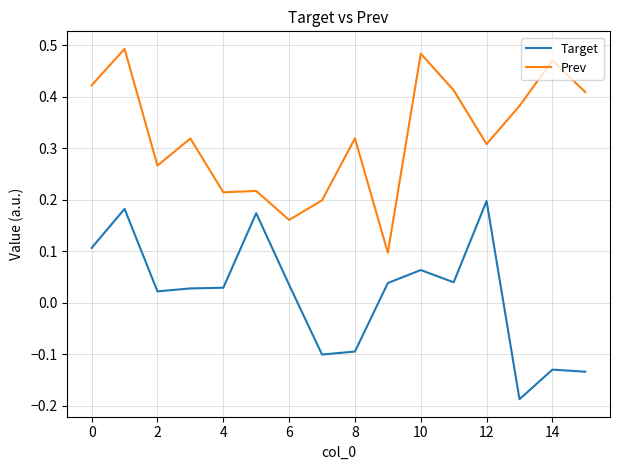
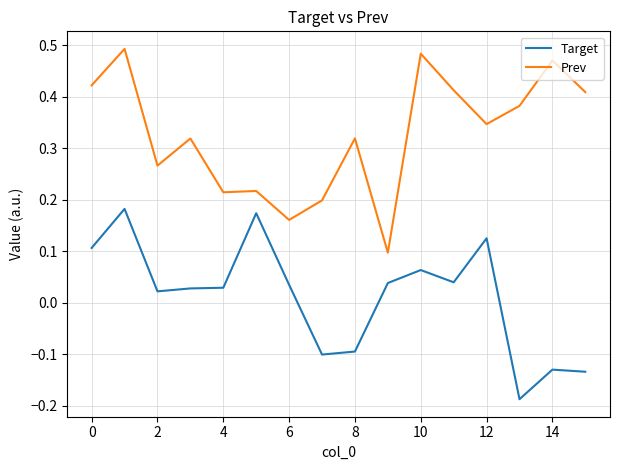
  {
    "Target": {
      "0": 0.11,
      "2": 0.02,
      "4": 0.03,
      "6": 0.03,
      "8": -0.09,
      "10": 0.06,
-     "12": 0.20,
+     "12": 0.13,
      "14": -0.13
    },
    "Prev": {
      "0": 0.42,
      "2": 0.27,
      "4": 0.21,
      "6": 0.16,
      "8": 0.32,
      "10": 0.48,
-     "12": 0.31
+     "12": 0.35
    }
  }
